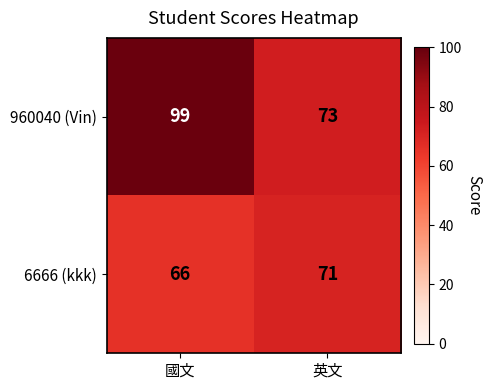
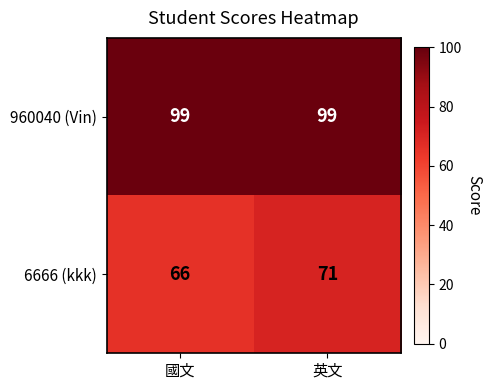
  {
    "960040 (Vin)": {
      "國文": 99,
-     "英文": 73
+     "英文": 99
    },
    "6666 (kkk)": {
      "國文": 66,
      "英文": 71
    }
  }
